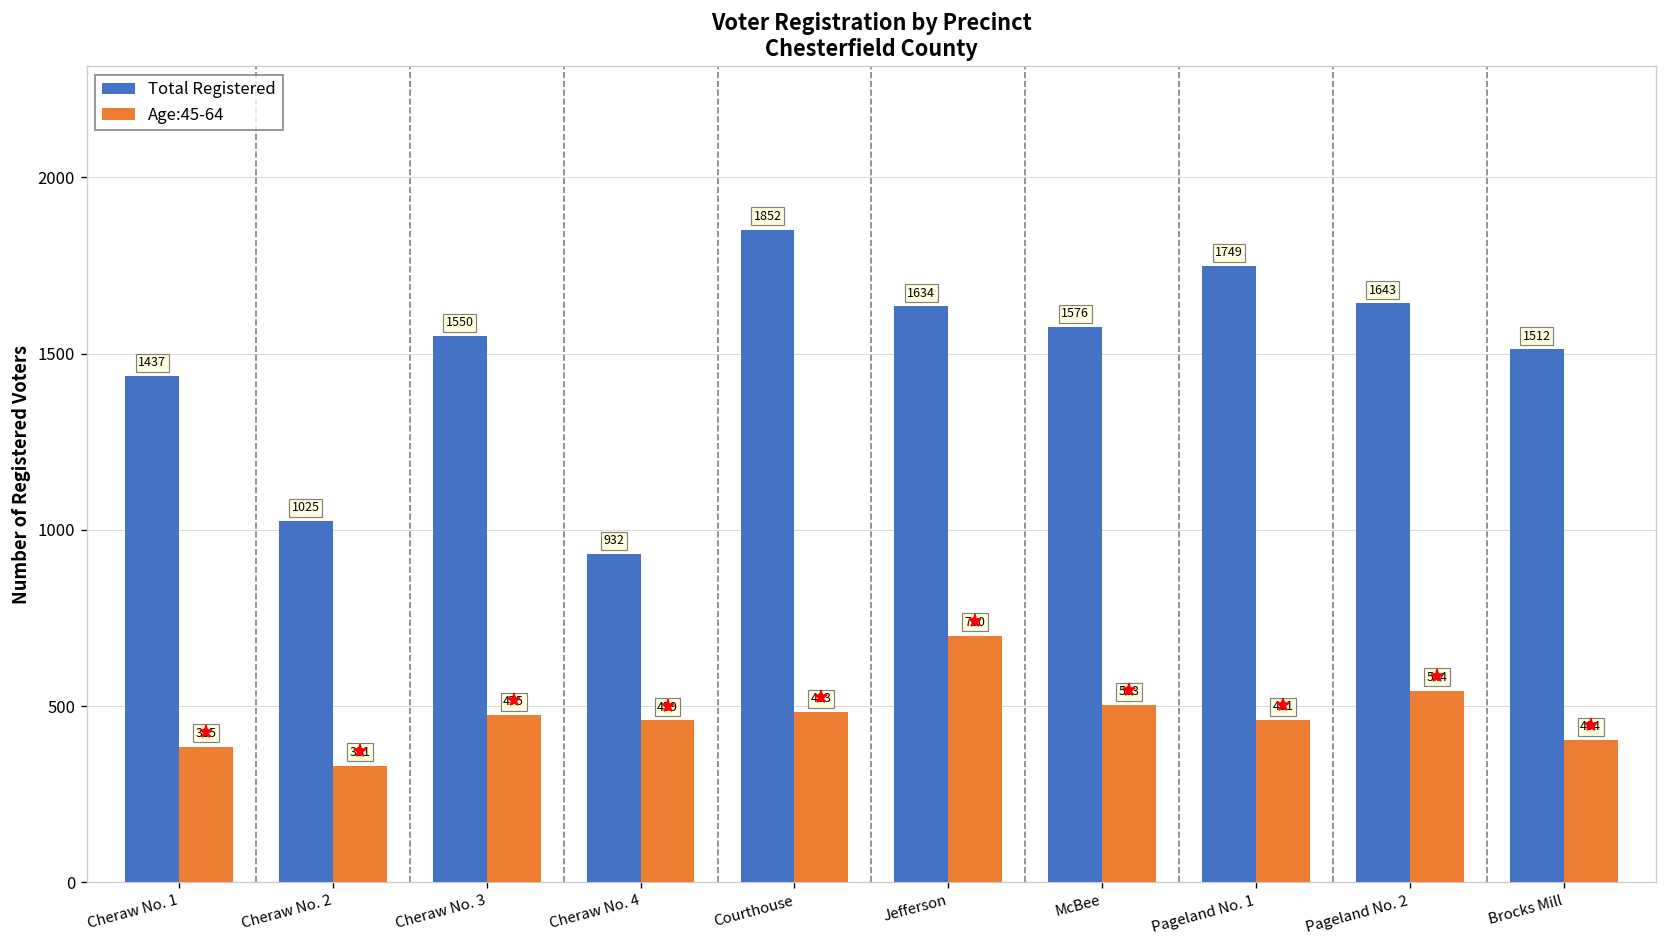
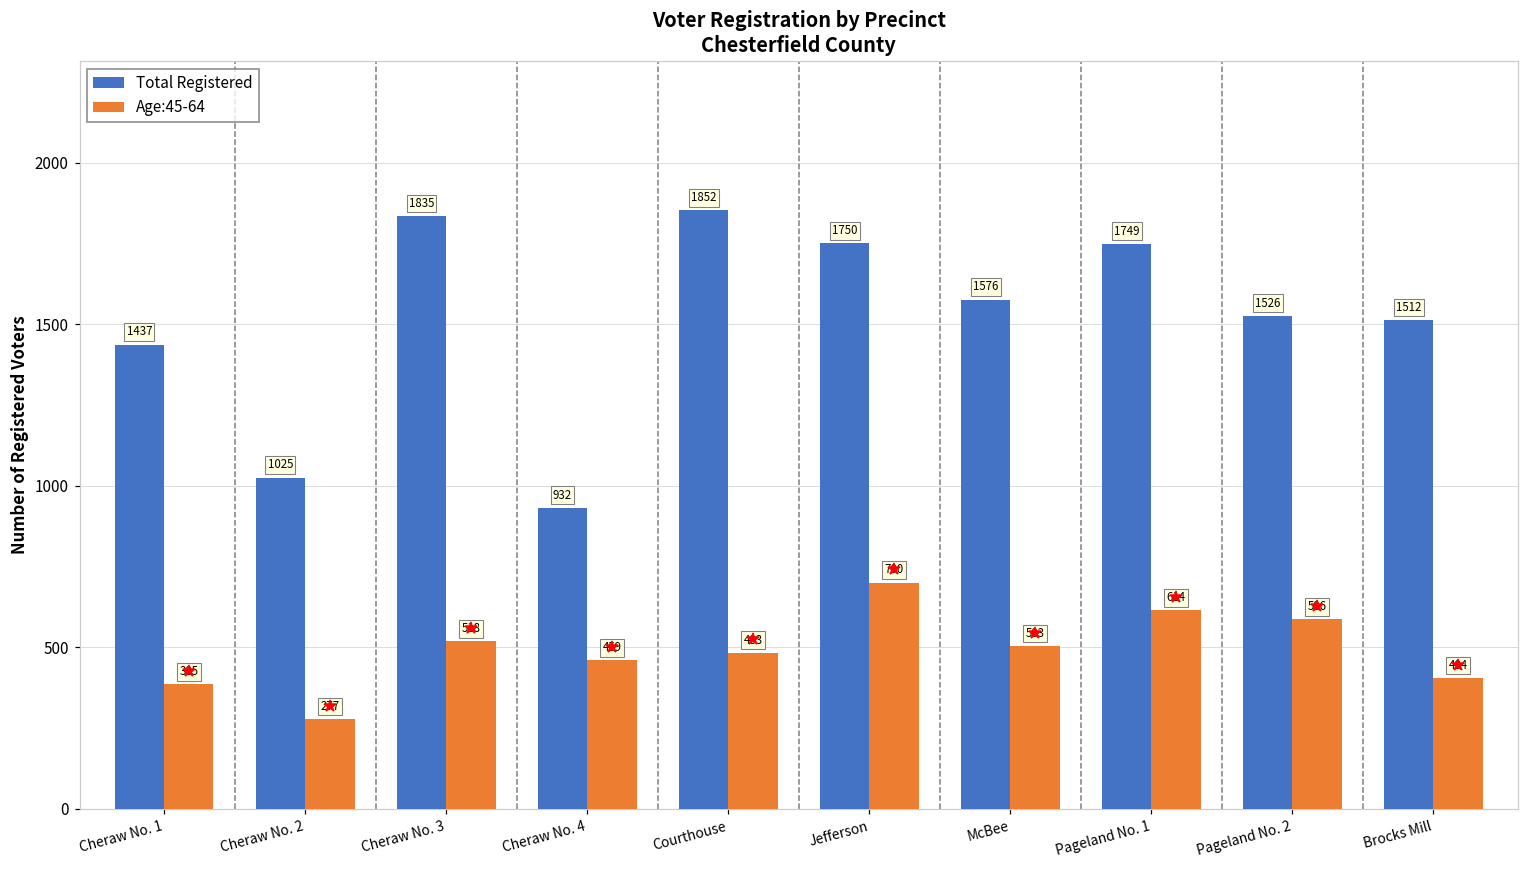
  {
    "Total Registered": {
-     "Cheraw No. 3": 1550,
-     "Jefferson": 1634,
-     "Pageland No. 2": 1643
+     "Cheraw No. 3": 1835,
+     "Jefferson": 1750,
+     "Pageland No. 2": 1526
    },
    "Age:45-64": {
-     "Cheraw No. 2": 331,
-     "Cheraw No. 3": 475,
-     "Pageland No. 1": 461,
-     "Pageland No. 2": 544
+     "Cheraw No. 2": 277,
+     "Cheraw No. 3": 518,
+     "Pageland No. 1": 614,
+     "Pageland No. 2": 586
    }
  }
